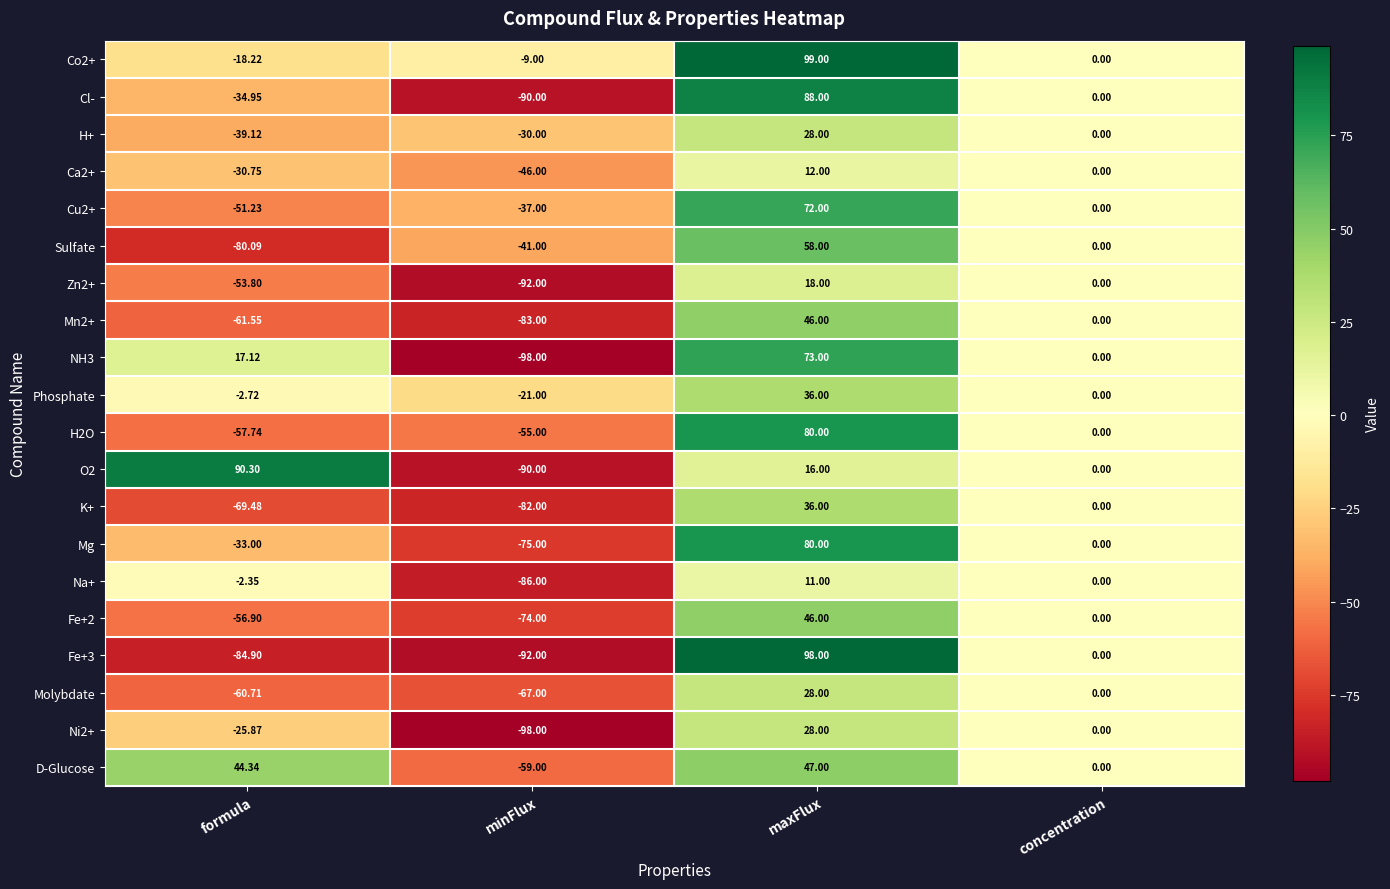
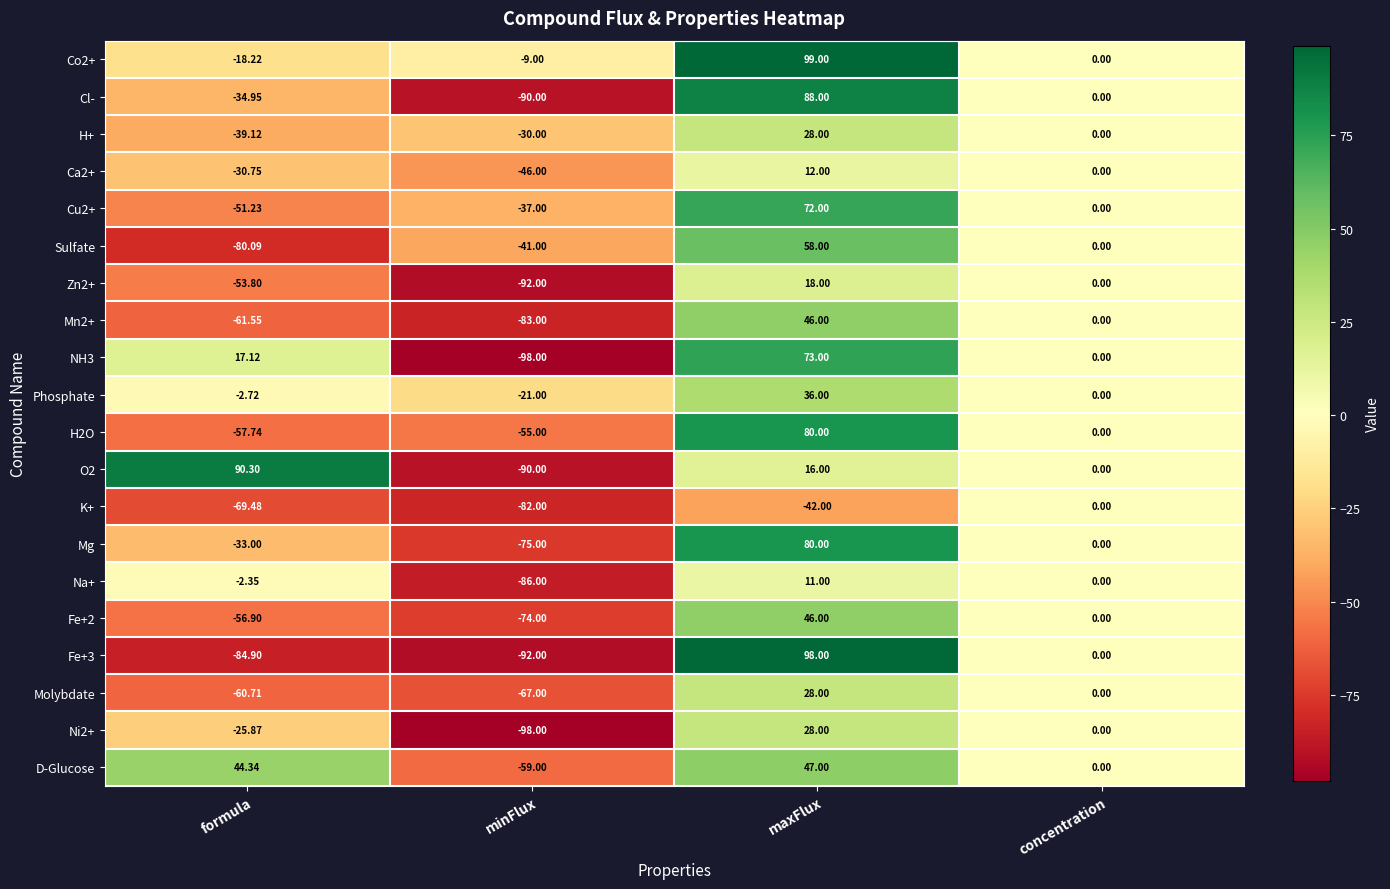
  {
    "Co2+": {
      "formula": -18.22,
      "minFlux": -9.00,
      "maxFlux": 99.00,
      "concentration": 0.00
    },
    "Cl-": {
      "formula": -34.95,
      "minFlux": -90.00,
      "maxFlux": 88.00,
      "concentration": 0.00
    },
    "H+": {
      "formula": -39.12,
      "minFlux": -30.00,
      "maxFlux": 28.00,
      "concentration": 0.00
    },
    "Ca2+": {
      "formula": -30.75,
      "minFlux": -46.00,
      "maxFlux": 12.00,
      "concentration": 0.00
    },
    "Cu2+": {
      "formula": -51.23,
      "minFlux": -37.00,
      "maxFlux": 72.00,
      "concentration": 0.00
    },
    "Sulfate": {
      "formula": -80.09,
      "minFlux": -41.00,
      "maxFlux": 58.00,
      "concentration": 0.00
    },
    "Zn2+": {
      "formula": -53.80,
      "minFlux": -92.00,
      "maxFlux": 18.00,
      "concentration": 0.00
    },
    "Mn2+": {
      "formula": -61.55,
      "minFlux": -83.00,
      "maxFlux": 46.00,
      "concentration": 0.00
    },
    "NH3": {
      "formula": 17.12,
      "minFlux": -98.00,
      "maxFlux": 73.00,
      "concentration": 0.00
    },
    "Phosphate": {
      "formula": -2.72,
      "minFlux": -21.00,
      "maxFlux": 36.00,
      "concentration": 0.00
    },
    "H2O": {
      "formula": -57.74,
      "minFlux": -55.00,
      "maxFlux": 80.00,
      "concentration": 0.00
    },
    "O2": {
      "formula": 90.30,
      "minFlux": -90.00,
      "maxFlux": 16.00,
      "concentration": 0.00
    },
    "K+": {
      "formula": -69.48,
      "minFlux": -82.00,
-     "maxFlux": 36.00,
+     "maxFlux": -42.00,
      "concentration": 0.00
    },
    "Mg": {
      "formula": -33.00,
      "minFlux": -75.00,
      "maxFlux": 80.00,
      "concentration": 0.00
    },
    "Na+": {
      "formula": -2.35,
      "minFlux": -86.00,
      "maxFlux": 11.00,
      "concentration": 0.00
    },
    "Fe+2": {
      "formula": -56.90,
      "minFlux": -74.00,
      "maxFlux": 46.00,
      "concentration": 0.00
    },
    "Fe+3": {
      "formula": -84.90,
      "minFlux": -92.00,
      "maxFlux": 98.00,
      "concentration": 0.00
    },
    "Molybdate": {
      "formula": -60.71,
      "minFlux": -67.00,
      "maxFlux": 28.00,
      "concentration": 0.00
    },
    "Ni2+": {
      "formula": -25.87,
      "minFlux": -98.00,
      "maxFlux": 28.00,
      "concentration": 0.00
    },
    "D-Glucose": {
      "formula": 44.34,
      "minFlux": -59.00,
      "maxFlux": 47.00,
      "concentration": 0.00
    }
  }
